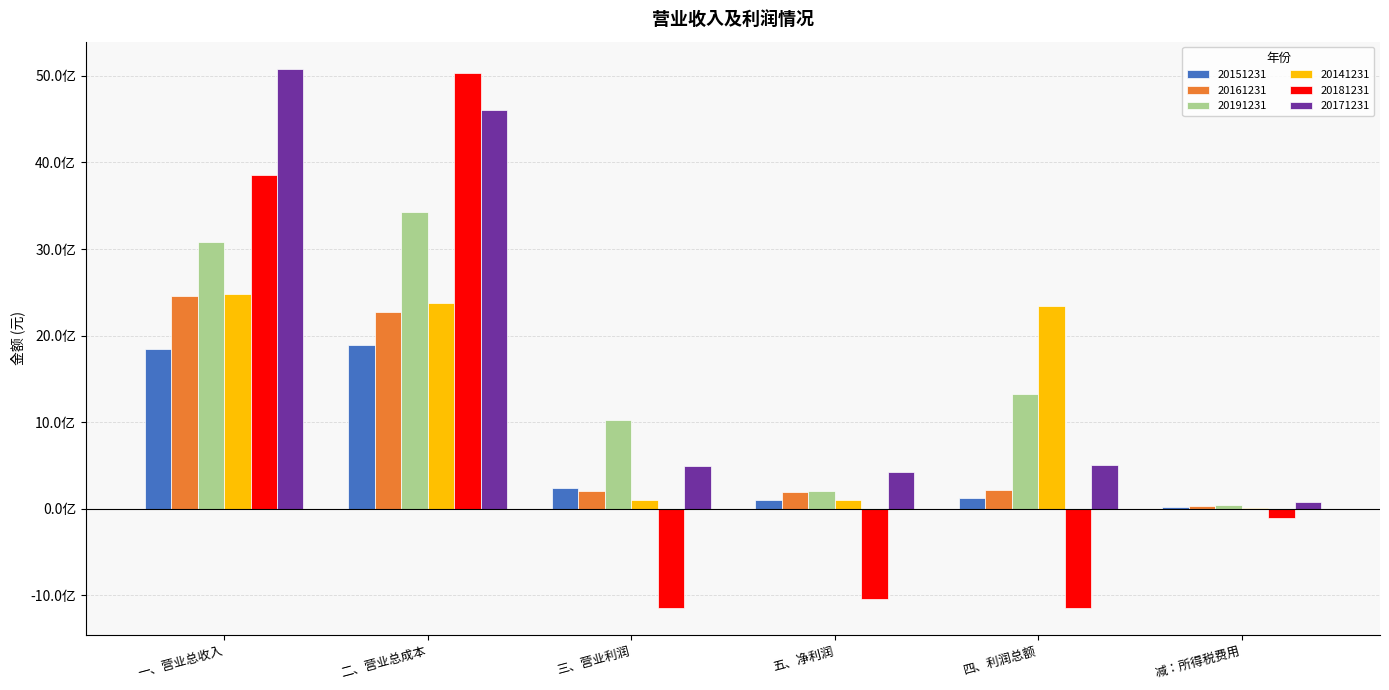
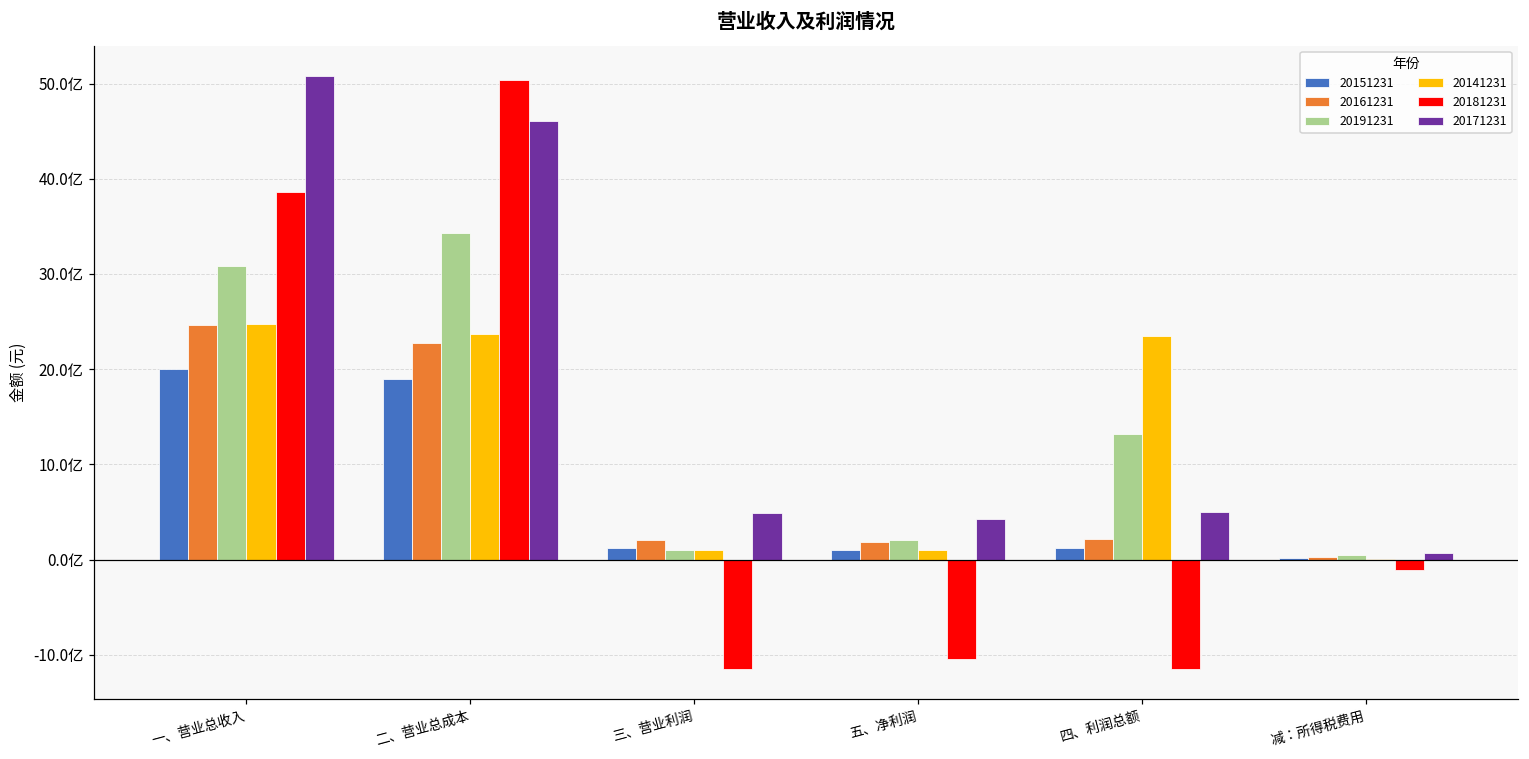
  {
    "20151231": {
-     "一、营业总收入": "18亿",
+     "一、营业总收入": "20亿",
      "二、营业总成本": "19亿",
-     "三、营业利润": "2亿",
+     "三、营业利润": "1亿",
      "五、净利润": "1亿",
      "四、利润总额": "1亿"
    },
    "20161231": {
      "一、营业总收入": "25亿",
      "二、营业总成本": "23亿",
      "三、营业利润": "2亿",
      "五、净利润": "2亿",
      "四、利润总额": "2亿"
    },
    "20191231": {
      "一、营业总收入": "31亿",
      "二、营业总成本": "34亿",
-     "三、营业利润": "10亿",
+     "三、营业利润": "1亿",
      "五、净利润": "2亿",
      "四、利润总额": "13亿",
      "减：所得税费用": "0亿"
    },
    "20141231": {
      "一、营业总收入": "25亿",
      "二、营业总成本": "24亿",
      "三、营业利润": "1亿",
      "五、净利润": "1亿",
      "四、利润总额": "23亿"
    },
    "20181231": {
      "一、营业总收入": "39亿",
      "二、营业总成本": "50亿",
      "三、营业利润": "-11亿",
      "五、净利润": "-10亿",
      "四、利润总额": "-11亿",
      "减：所得税费用": "-1亿"
    },
    "20171231": {
      "一、营业总收入": "51亿",
      "二、营业总成本": "46亿",
      "三、营业利润": "5亿",
      "五、净利润": "4亿",
      "四、利润总额": "5亿",
      "减：所得税费用": "1亿"
    }
  }
